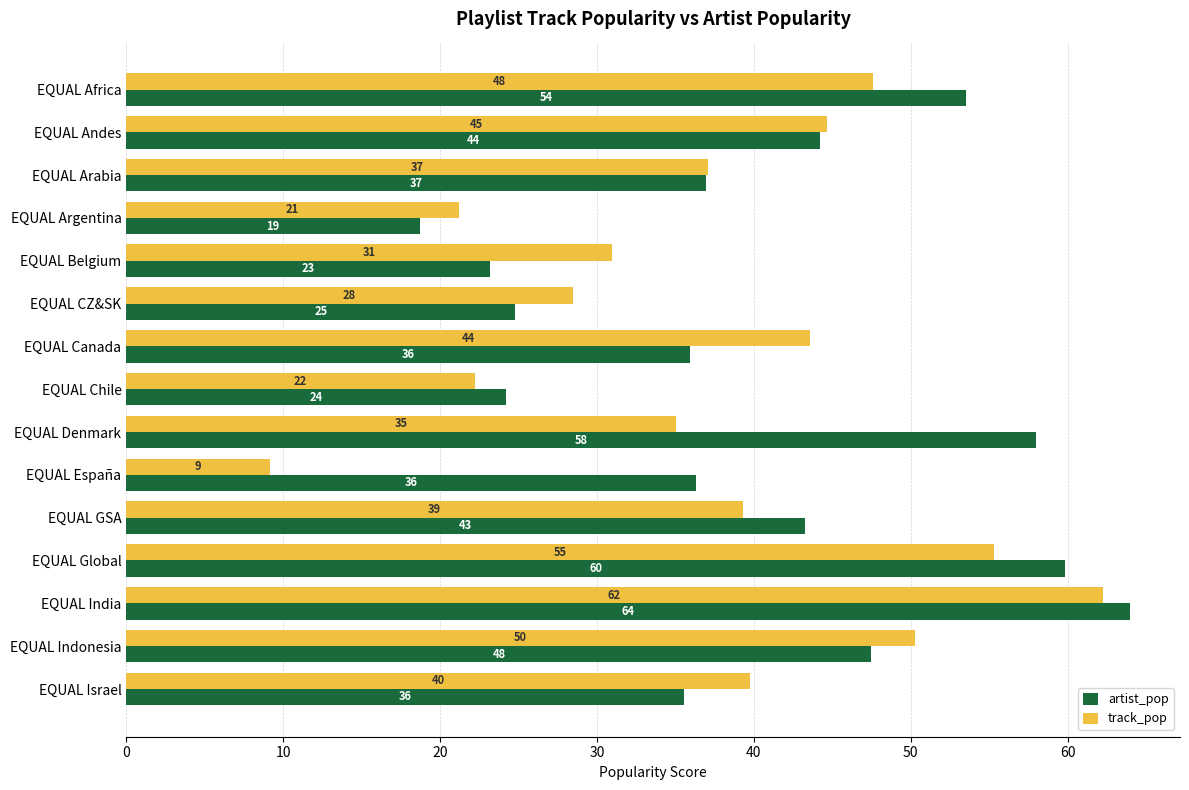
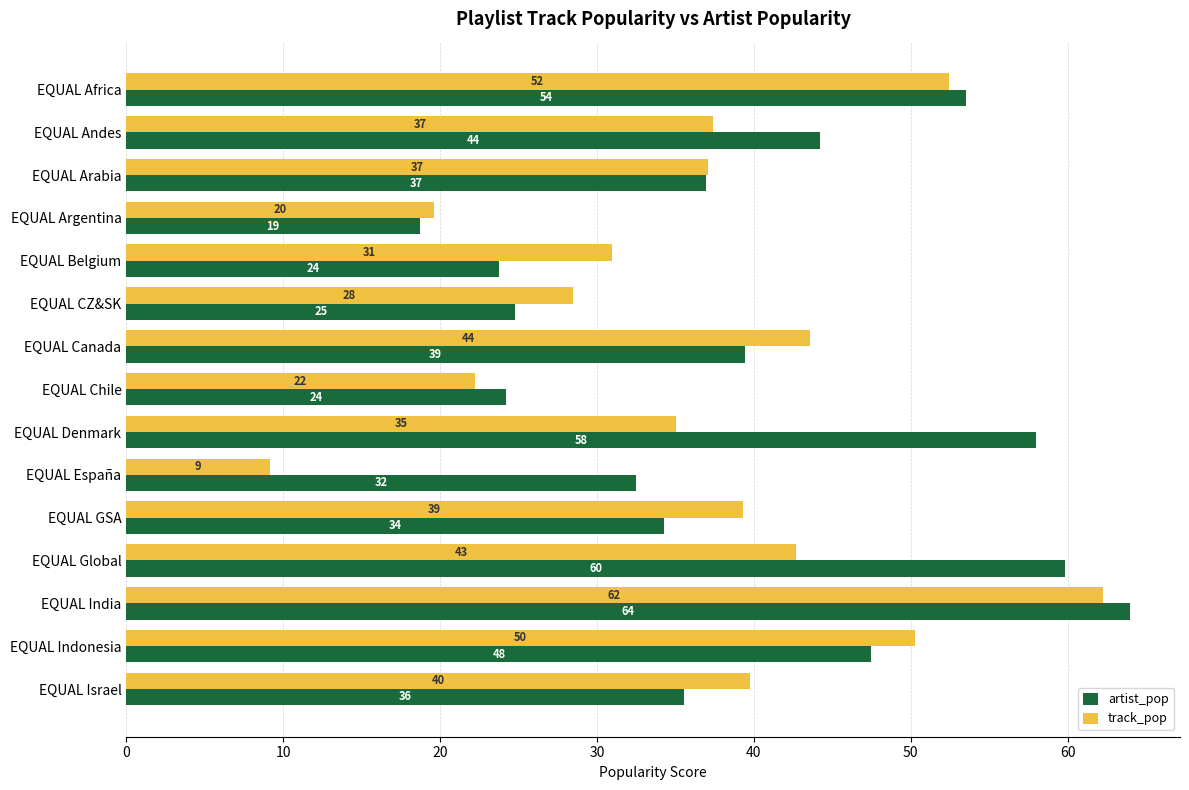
  {
    "artist_pop": {
      "EQUAL Africa": 54,
      "EQUAL Andes": 44,
      "EQUAL Arabia": 37,
      "EQUAL Argentina": 19,
-     "EQUAL Belgium": 23,
+     "EQUAL Belgium": 24,
      "EQUAL CZ&SK": 25,
-     "EQUAL Canada": 36,
+     "EQUAL Canada": 39,
      "EQUAL Chile": 24,
      "EQUAL Denmark": 58,
-     "EQUAL España": 36,
-     "EQUAL GSA": 43,
+     "EQUAL España": 32,
+     "EQUAL GSA": 34,
      "EQUAL Global": 60,
      "EQUAL India": 64,
      "EQUAL Indonesia": 48,
      "EQUAL Israel": 36
    },
    "track_pop": {
-     "EQUAL Africa": 48,
-     "EQUAL Andes": 45,
+     "EQUAL Africa": 52,
+     "EQUAL Andes": 37,
      "EQUAL Arabia": 37,
-     "EQUAL Argentina": 21,
+     "EQUAL Argentina": 20,
      "EQUAL Belgium": 31,
      "EQUAL CZ&SK": 28,
      "EQUAL Canada": 44,
      "EQUAL Chile": 22,
      "EQUAL Denmark": 35,
      "EQUAL España": 9,
      "EQUAL GSA": 39,
-     "EQUAL Global": 55,
+     "EQUAL Global": 43,
      "EQUAL India": 62,
      "EQUAL Indonesia": 50,
      "EQUAL Israel": 40
    }
  }
